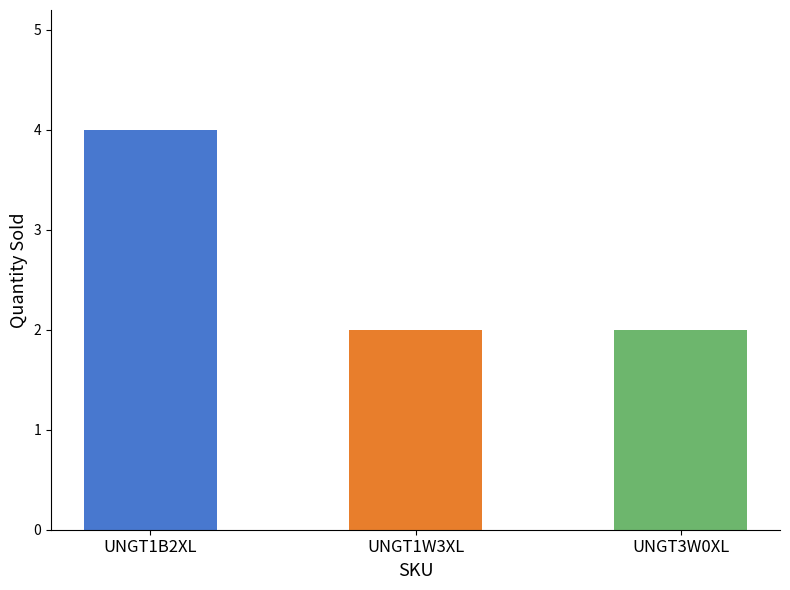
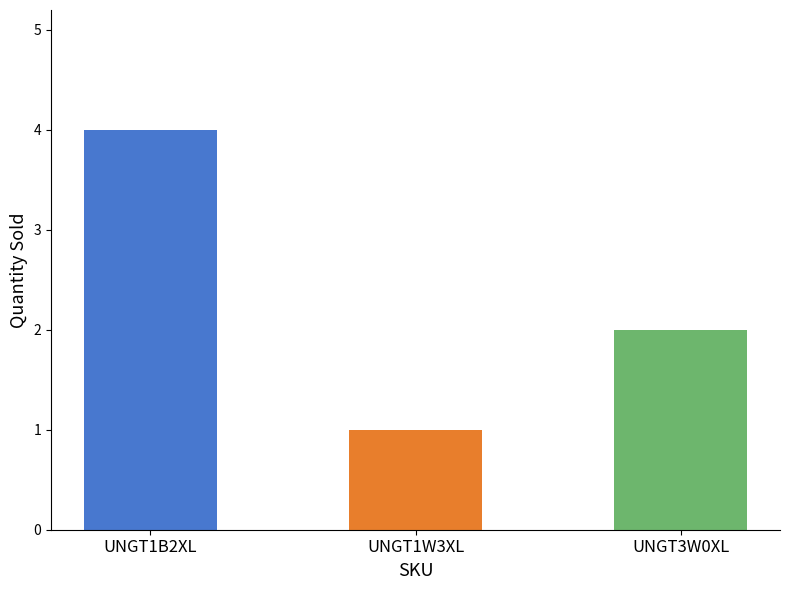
  {
    "UNGT1B2XL": 4,
-   "UNGT1W3XL": 2,
+   "UNGT1W3XL": 1,
    "UNGT3W0XL": 2
  }
